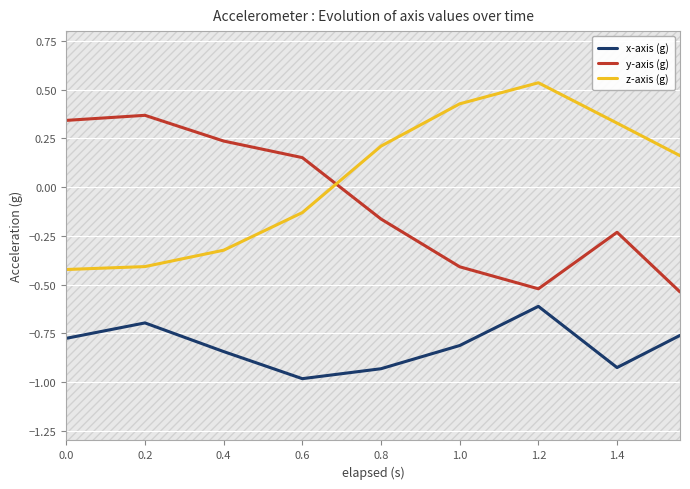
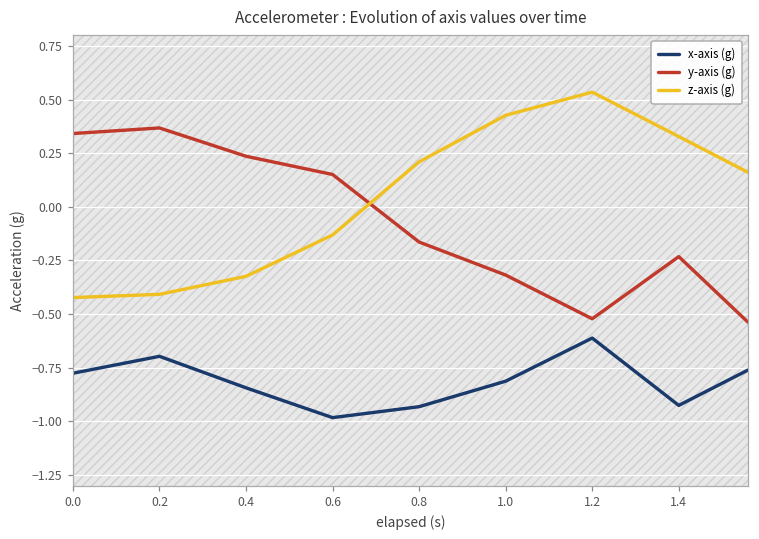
  {
    "x-axis (g)": {
      "0.0": -0.78,
      "0.2": -0.70,
      "0.4": -0.84,
      "0.6": -0.98,
      "0.8": -0.93,
      "1.0": -0.81,
      "1.2": -0.61,
      "1.4": -0.93
    },
    "y-axis (g)": {
      "0.0": 0.34,
      "0.2": 0.37,
      "0.4": 0.24,
      "0.6": 0.15,
      "0.8": -0.16,
-     "1.0": -0.41,
+     "1.0": -0.32,
      "1.2": -0.52,
      "1.4": -0.23
    },
    "z-axis (g)": {
      "0.0": -0.42,
      "0.2": -0.41,
      "0.4": -0.32,
      "0.6": -0.13,
      "0.8": 0.21,
      "1.0": 0.43,
      "1.2": 0.54,
      "1.4": 0.33
    }
  }
